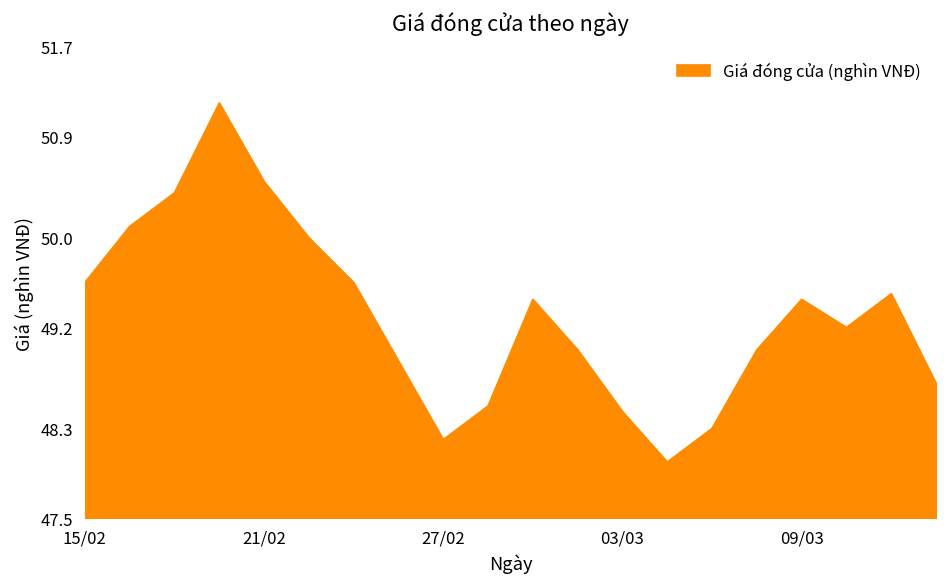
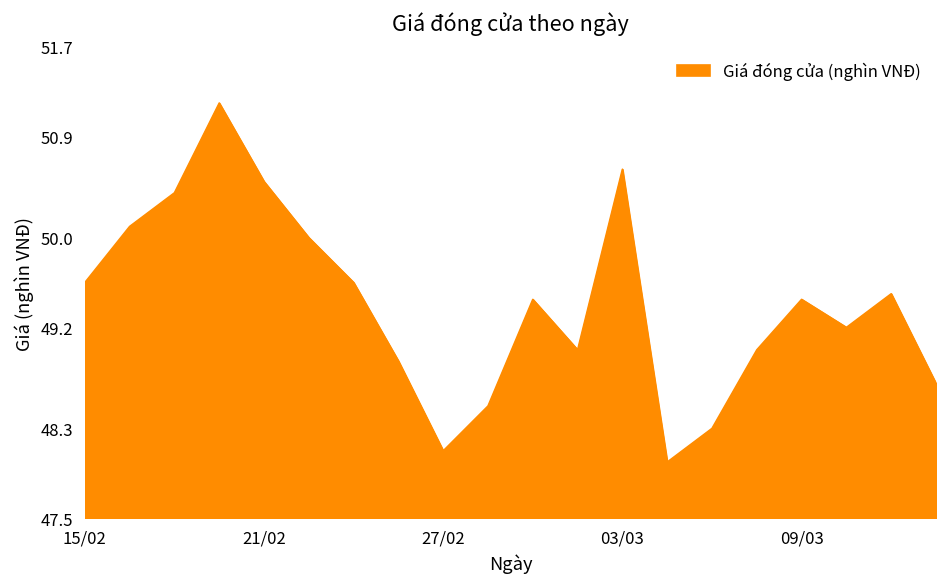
  {
    "15/02": 49.6,
    "21/02": 50.5,
-   "27/02": 48.2,
-   "03/03": 48.5,
+   "27/02": 48.1,
+   "03/03": 50.6,
    "09/03": 49.5
  }
